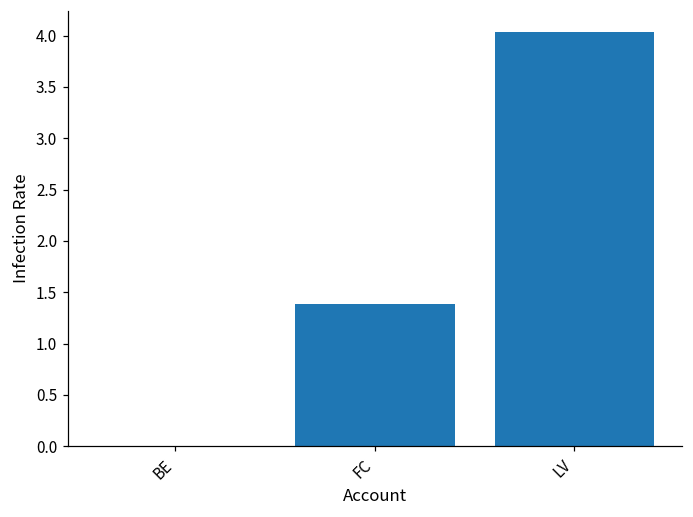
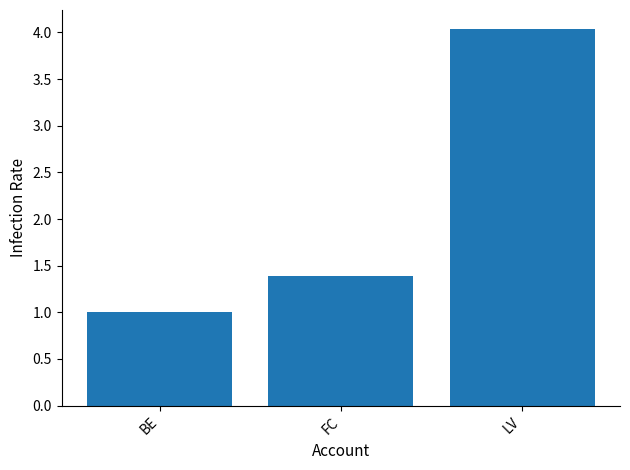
  {
-   "BE": 0,
+   "BE": 1,
    "FC": 1.4,
    "LV": 4.0
  }
